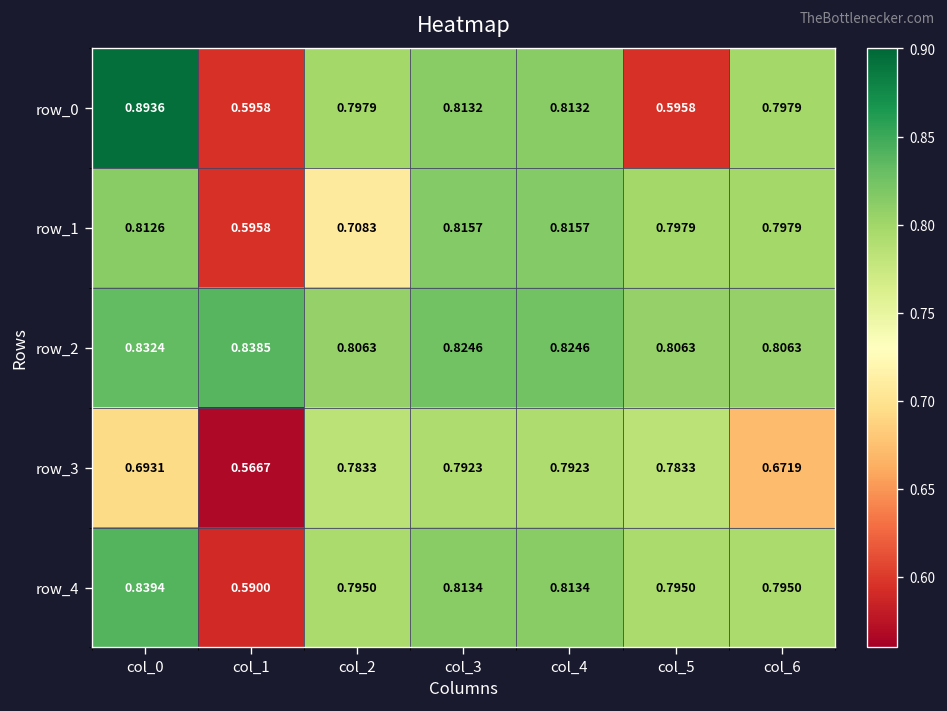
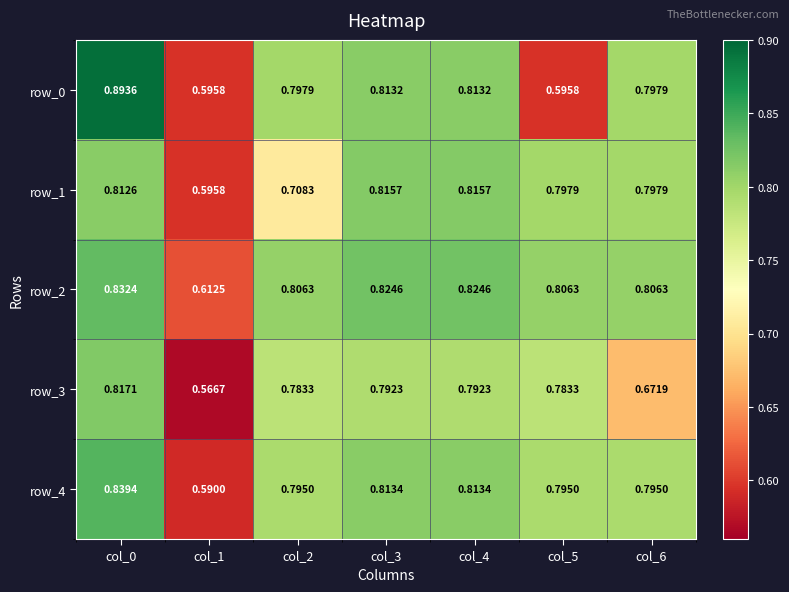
  {
    "row_0": {
      "col_0": 0.8936,
      "col_1": 0.5958,
      "col_2": 0.7979,
      "col_3": 0.8132,
      "col_4": 0.8132,
      "col_5": 0.5958,
      "col_6": 0.7979
    },
    "row_1": {
      "col_0": 0.8126,
      "col_1": 0.5958,
      "col_2": 0.7083,
      "col_3": 0.8157,
      "col_4": 0.8157,
      "col_5": 0.7979,
      "col_6": 0.7979
    },
    "row_2": {
      "col_0": 0.8324,
-     "col_1": 0.8385,
+     "col_1": 0.6125,
      "col_2": 0.8063,
      "col_3": 0.8246,
      "col_4": 0.8246,
      "col_5": 0.8063,
      "col_6": 0.8063
    },
    "row_3": {
-     "col_0": 0.6931,
+     "col_0": 0.8171,
      "col_1": 0.5667,
      "col_2": 0.7833,
      "col_3": 0.7923,
      "col_4": 0.7923,
      "col_5": 0.7833,
      "col_6": 0.6719
    },
    "row_4": {
      "col_0": 0.8394,
      "col_1": 0.5900,
      "col_2": 0.7950,
      "col_3": 0.8134,
      "col_4": 0.8134,
      "col_5": 0.7950,
      "col_6": 0.7950
    }
  }
